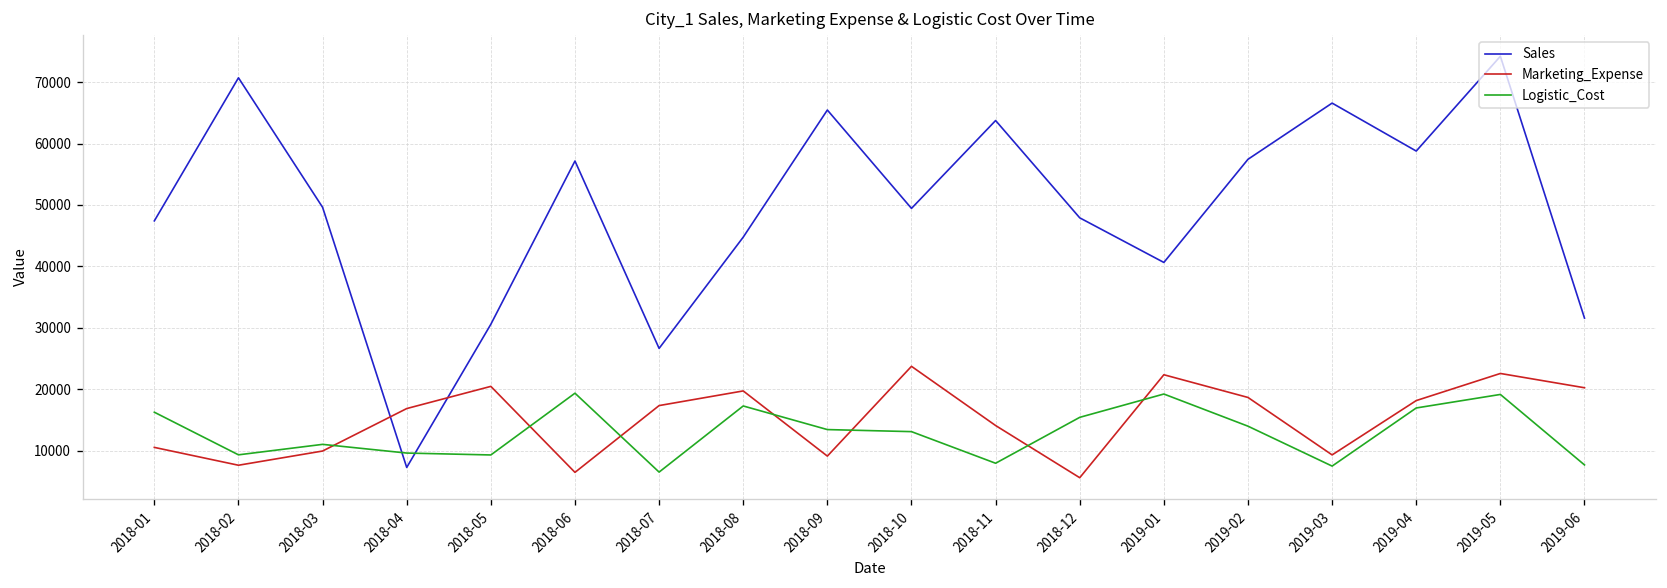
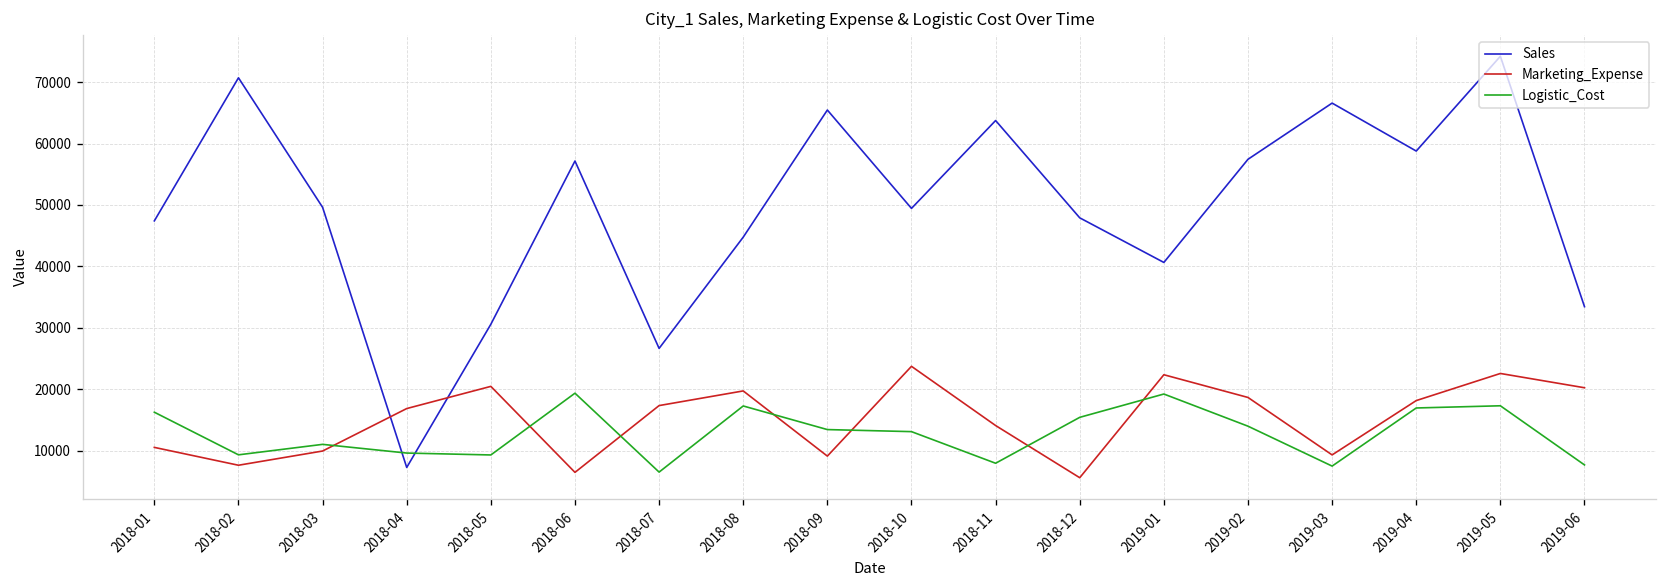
  {
    "Sales": {
      "2018-01": 47000,
      "2018-02": 71000,
      "2018-03": 50000,
      "2018-04": 7000,
      "2018-05": 31000,
      "2018-06": 57000,
      "2018-07": 27000,
      "2018-08": 45000,
      "2018-09": 65000,
      "2018-10": 49000,
      "2018-11": 64000,
      "2018-12": 48000,
      "2019-01": 41000,
      "2019-02": 57000,
      "2019-03": 67000,
      "2019-04": 59000,
-     "2019-06": 32000
+     "2019-06": 33000
    },
    "Marketing_Expense": {
      "2018-01": 11000,
      "2018-02": 8000,
      "2018-03": 10000,
      "2018-04": 17000,
      "2018-05": 20000,
      "2018-06": 6000,
      "2018-07": 17000,
      "2018-08": 20000,
      "2018-09": 9000,
      "2018-10": 24000,
      "2018-11": 14000,
      "2018-12": 6000,
      "2019-01": 22000,
      "2019-02": 19000,
      "2019-03": 9000,
      "2019-04": 18000,
      "2019-05": 23000,
      "2019-06": 20000
    },
    "Logistic_Cost": {
      "2018-01": 16000,
      "2018-02": 9000,
      "2018-03": 11000,
      "2018-04": 10000,
      "2018-05": 9000,
      "2018-06": 19000,
      "2018-07": 7000,
      "2018-08": 17000,
      "2018-09": 13000,
      "2018-10": 13000,
      "2018-11": 8000,
      "2018-12": 15000,
      "2019-01": 19000,
      "2019-02": 14000,
      "2019-03": 7000,
      "2019-04": 17000,
-     "2019-05": 19000,
+     "2019-05": 17000,
      "2019-06": 8000
    }
  }
